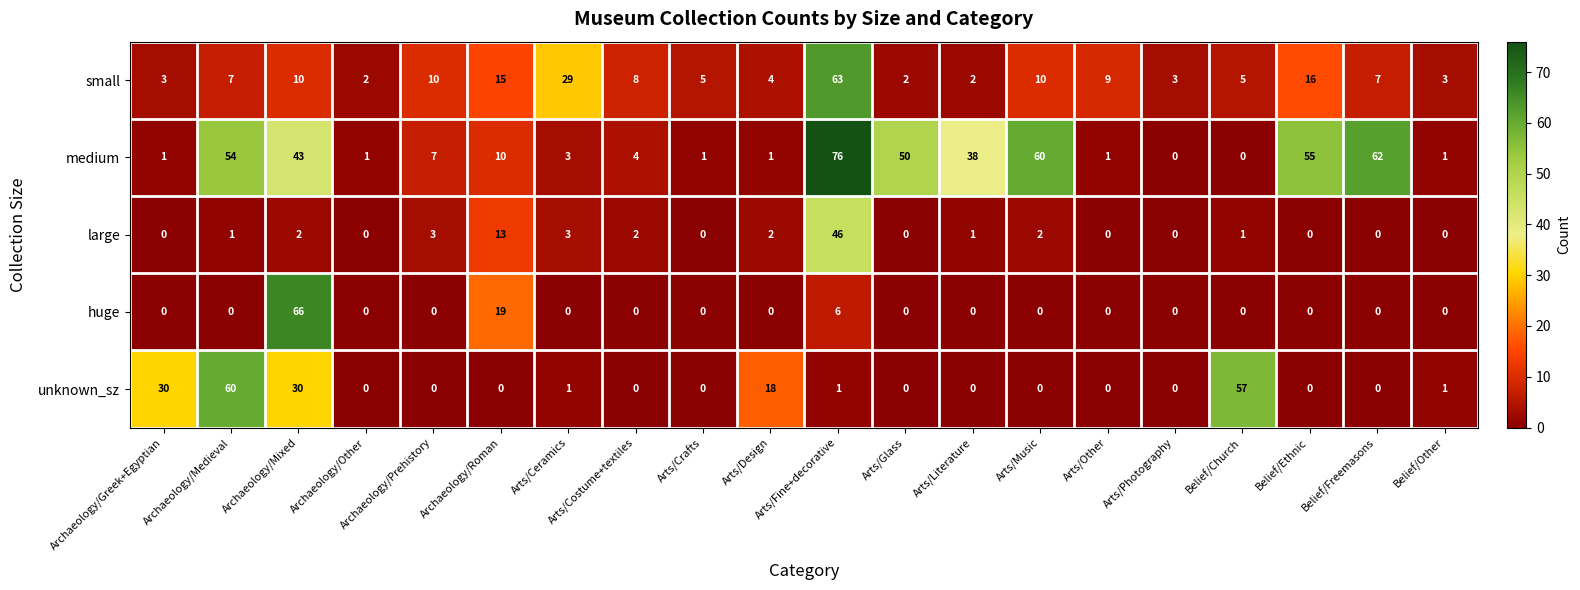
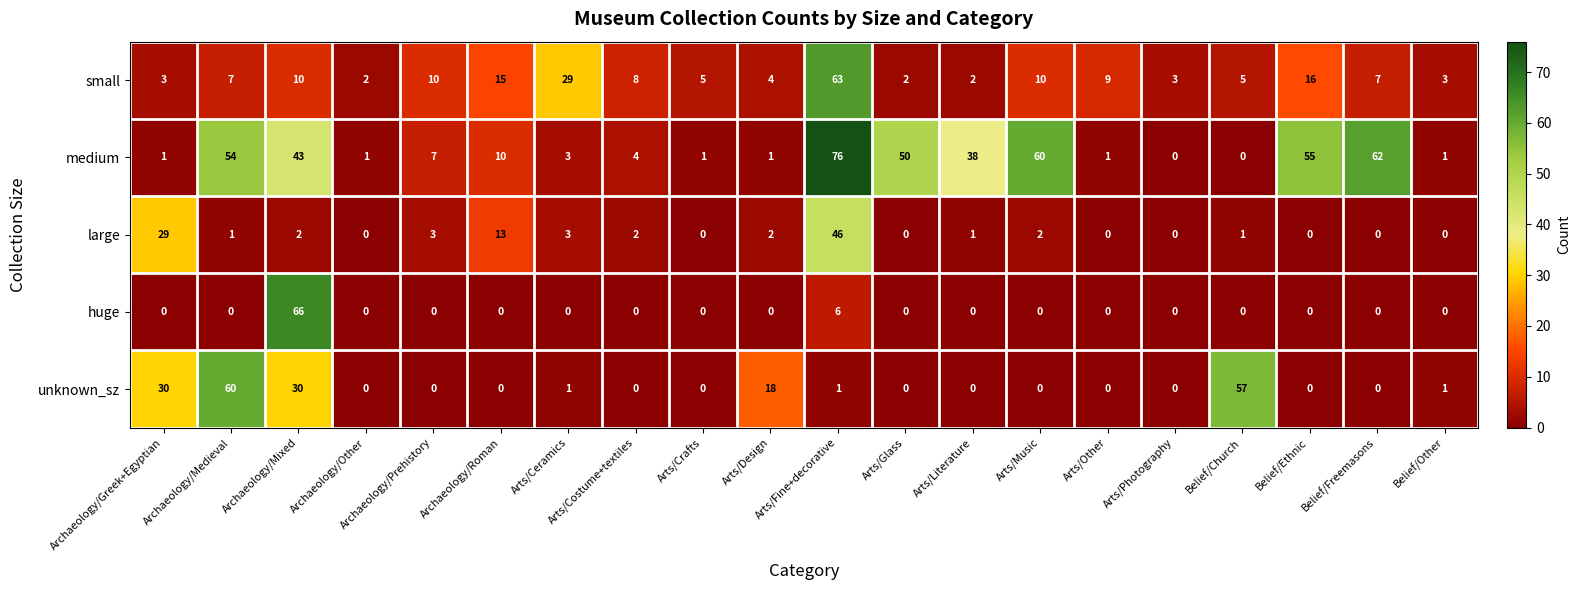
  {
    "small": {
      "Archaeology/Greek+Egyptian": 3,
      "Archaeology/Medieval": 7,
      "Archaeology/Mixed": 10,
      "Archaeology/Other": 2,
      "Archaeology/Prehistory": 10,
      "Archaeology/Roman": 15,
      "Arts/Ceramics": 29,
      "Arts/Costume+textiles": 8,
      "Arts/Crafts": 5,
      "Arts/Design": 4,
      "Arts/Fine+decorative": 63,
      "Arts/Glass": 2,
      "Arts/Literature": 2,
      "Arts/Music": 10,
      "Arts/Other": 9,
      "Arts/Photography": 3,
      "Belief/Church": 5,
      "Belief/Ethnic": 16,
      "Belief/Freemasons": 7,
      "Belief/Other": 3
    },
    "medium": {
      "Archaeology/Greek+Egyptian": 1,
      "Archaeology/Medieval": 54,
      "Archaeology/Mixed": 43,
      "Archaeology/Other": 1,
      "Archaeology/Prehistory": 7,
      "Archaeology/Roman": 10,
      "Arts/Ceramics": 3,
      "Arts/Costume+textiles": 4,
      "Arts/Crafts": 1,
      "Arts/Design": 1,
      "Arts/Fine+decorative": 76,
      "Arts/Glass": 50,
      "Arts/Literature": 38,
      "Arts/Music": 60,
      "Arts/Other": 1,
      "Arts/Photography": 0,
      "Belief/Church": 0,
      "Belief/Ethnic": 55,
      "Belief/Freemasons": 62,
      "Belief/Other": 1
    },
    "large": {
-     "Archaeology/Greek+Egyptian": 0,
+     "Archaeology/Greek+Egyptian": 29,
      "Archaeology/Medieval": 1,
      "Archaeology/Mixed": 2,
      "Archaeology/Other": 0,
      "Archaeology/Prehistory": 3,
      "Archaeology/Roman": 13,
      "Arts/Ceramics": 3,
      "Arts/Costume+textiles": 2,
      "Arts/Crafts": 0,
      "Arts/Design": 2,
      "Arts/Fine+decorative": 46,
      "Arts/Glass": 0,
      "Arts/Literature": 1,
      "Arts/Music": 2,
      "Arts/Other": 0,
      "Arts/Photography": 0,
      "Belief/Church": 1,
      "Belief/Ethnic": 0,
      "Belief/Freemasons": 0,
      "Belief/Other": 0
    },
    "huge": {
      "Archaeology/Greek+Egyptian": 0,
      "Archaeology/Medieval": 0,
      "Archaeology/Mixed": 66,
      "Archaeology/Other": 0,
      "Archaeology/Prehistory": 0,
-     "Archaeology/Roman": 19,
+     "Archaeology/Roman": 0,
      "Arts/Ceramics": 0,
      "Arts/Costume+textiles": 0,
      "Arts/Crafts": 0,
      "Arts/Design": 0,
      "Arts/Fine+decorative": 6,
      "Arts/Glass": 0,
      "Arts/Literature": 0,
      "Arts/Music": 0,
      "Arts/Other": 0,
      "Arts/Photography": 0,
      "Belief/Church": 0,
      "Belief/Ethnic": 0,
      "Belief/Freemasons": 0,
      "Belief/Other": 0
    },
    "unknown_sz": {
      "Archaeology/Greek+Egyptian": 30,
      "Archaeology/Medieval": 60,
      "Archaeology/Mixed": 30,
      "Archaeology/Other": 0,
      "Archaeology/Prehistory": 0,
      "Archaeology/Roman": 0,
      "Arts/Ceramics": 1,
      "Arts/Costume+textiles": 0,
      "Arts/Crafts": 0,
      "Arts/Design": 18,
      "Arts/Fine+decorative": 1,
      "Arts/Glass": 0,
      "Arts/Literature": 0,
      "Arts/Music": 0,
      "Arts/Other": 0,
      "Arts/Photography": 0,
      "Belief/Church": 57,
      "Belief/Ethnic": 0,
      "Belief/Freemasons": 0,
      "Belief/Other": 1
    }
  }
